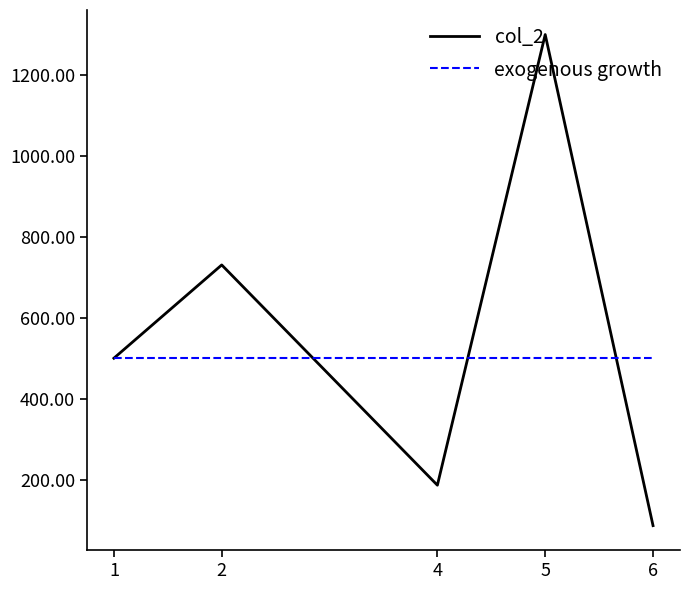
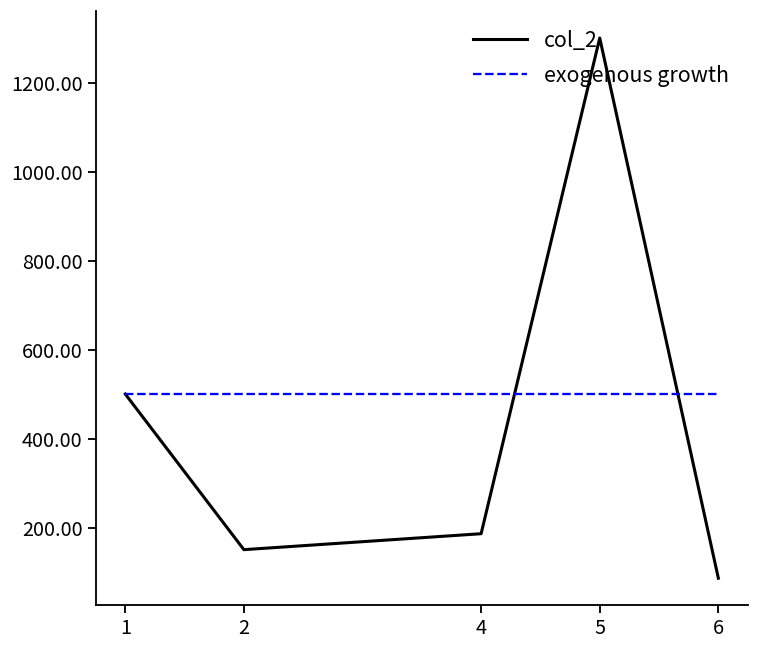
  {
    "col_2": {
-     "2": 730,
+     "2": 150,
      "4": 190,
      "5": 1300,
      "6": 90
    },
    "exogenous growth": {
      "2": 500,
      "4": 500,
      "5": 500,
      "6": 500
    }
  }
